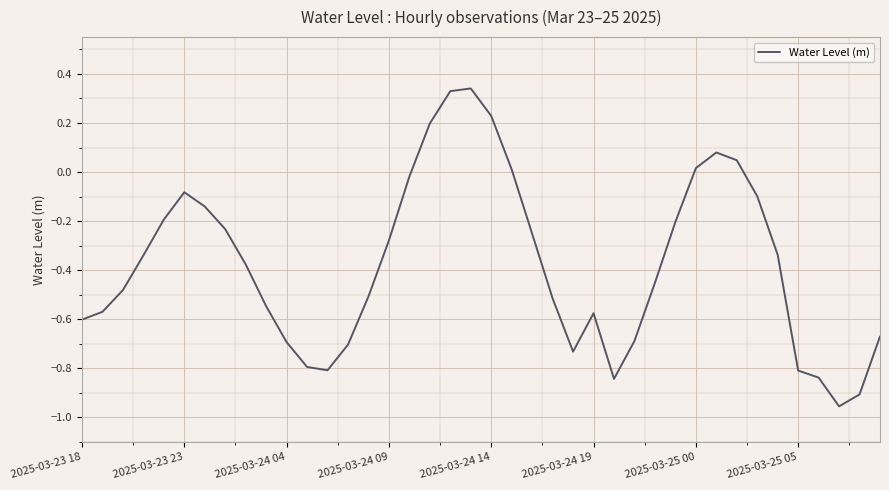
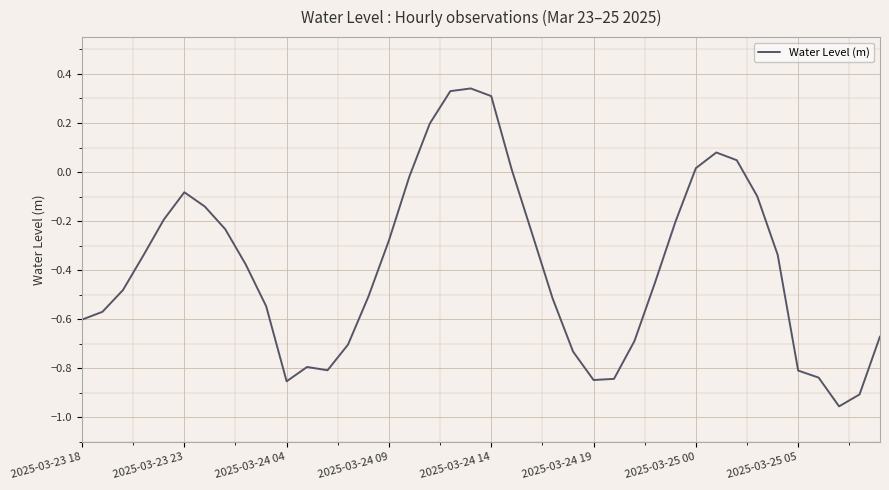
  {
    "2025-03-23 18": -0.60,
    "2025-03-23 23": -0.08,
-   "2025-03-24 04": -0.69,
+   "2025-03-24 04": -0.85,
    "2025-03-24 09": -0.28,
-   "2025-03-24 14": 0.23,
-   "2025-03-24 19": -0.58,
+   "2025-03-24 14": 0.31,
+   "2025-03-24 19": -0.85,
    "2025-03-25 00": 0.02,
    "2025-03-25 05": -0.81
  }
